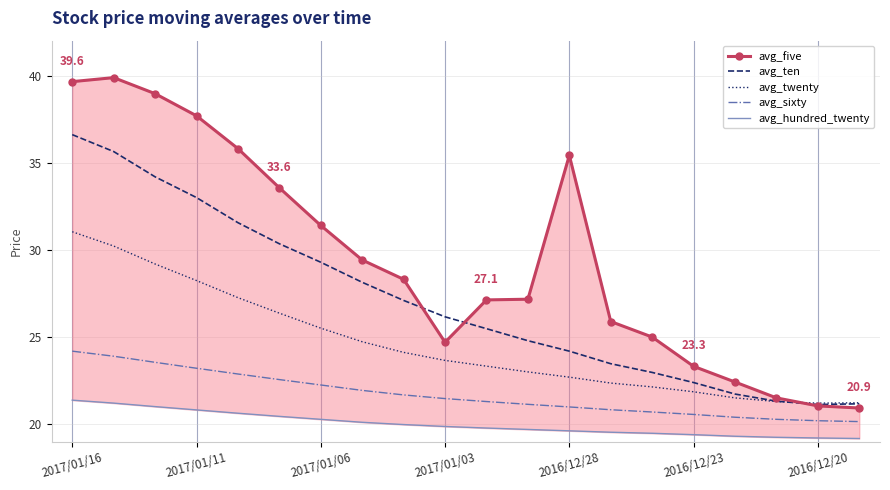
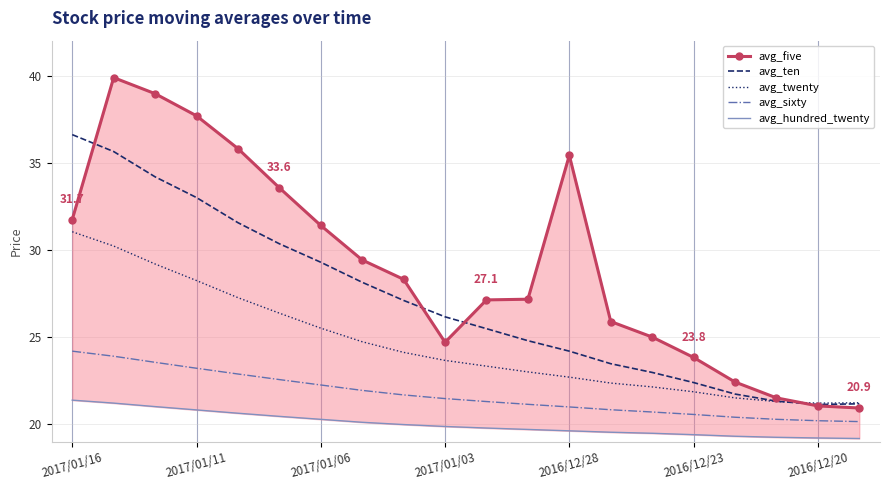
  {
    "avg_five": {
-     "2017/01/16": 39.6,
-     "2016/12/23": 23.3
+     "2017/01/16": 31.7,
+     "2016/12/23": 23.8
    }
  }
